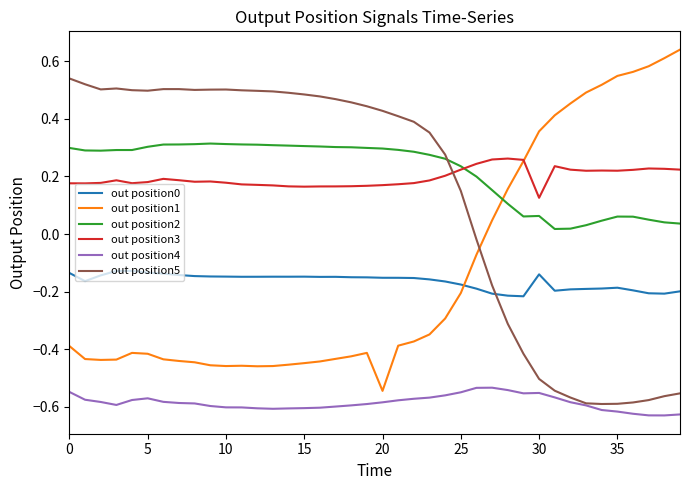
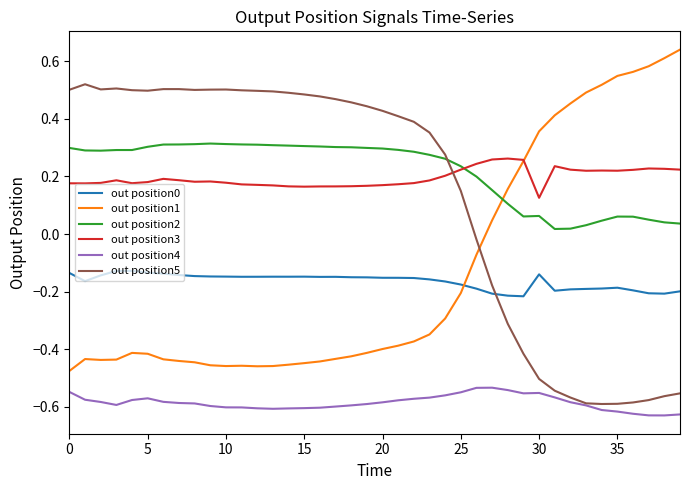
  {
    "out position0": {
      "0": -0.14,
      "10": -0.15,
      "15": -0.15,
      "20": -0.15,
      "25": -0.18,
      "30": -0.14,
      "35": -0.19
    },
    "out position1": {
-     "0": -0.39,
+     "0": -0.48,
      "5": -0.42,
      "10": -0.46,
      "15": -0.45,
-     "20": -0.54,
+     "20": -0.40,
      "25": -0.20,
      "30": 0.36,
      "35": 0.55
    },
    "out position2": {
      "0": 0.30,
      "5": 0.30,
      "10": 0.31,
      "15": 0.31,
      "20": 0.30,
      "25": 0.24,
      "30": 0.06,
      "35": 0.06
    },
    "out position3": {
      "0": 0.18,
      "5": 0.18,
      "10": 0.18,
      "15": 0.16,
      "20": 0.17,
      "25": 0.22,
      "30": 0.13,
      "35": 0.22
    },
    "out position4": {
      "0": -0.55,
      "5": -0.57,
      "10": -0.60,
      "15": -0.60,
      "20": -0.58,
      "25": -0.55,
      "30": -0.55,
      "35": -0.62
    },
    "out position5": {
-     "0": 0.54,
+     "0": 0.50,
      "5": 0.50,
      "10": 0.50,
      "15": 0.48,
      "20": 0.43,
      "25": 0.15,
      "30": -0.50,
      "35": -0.59
    }
  }
